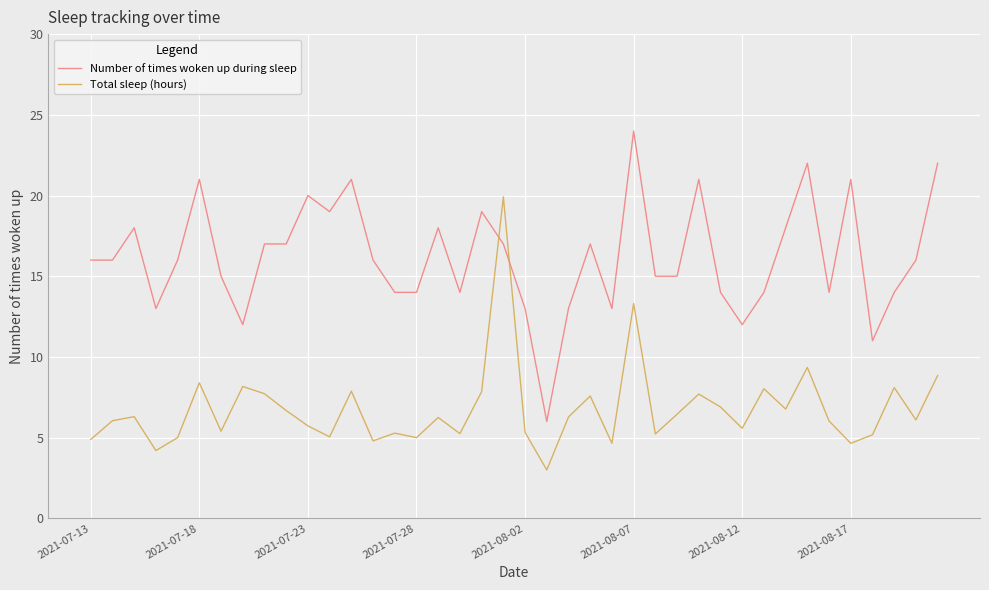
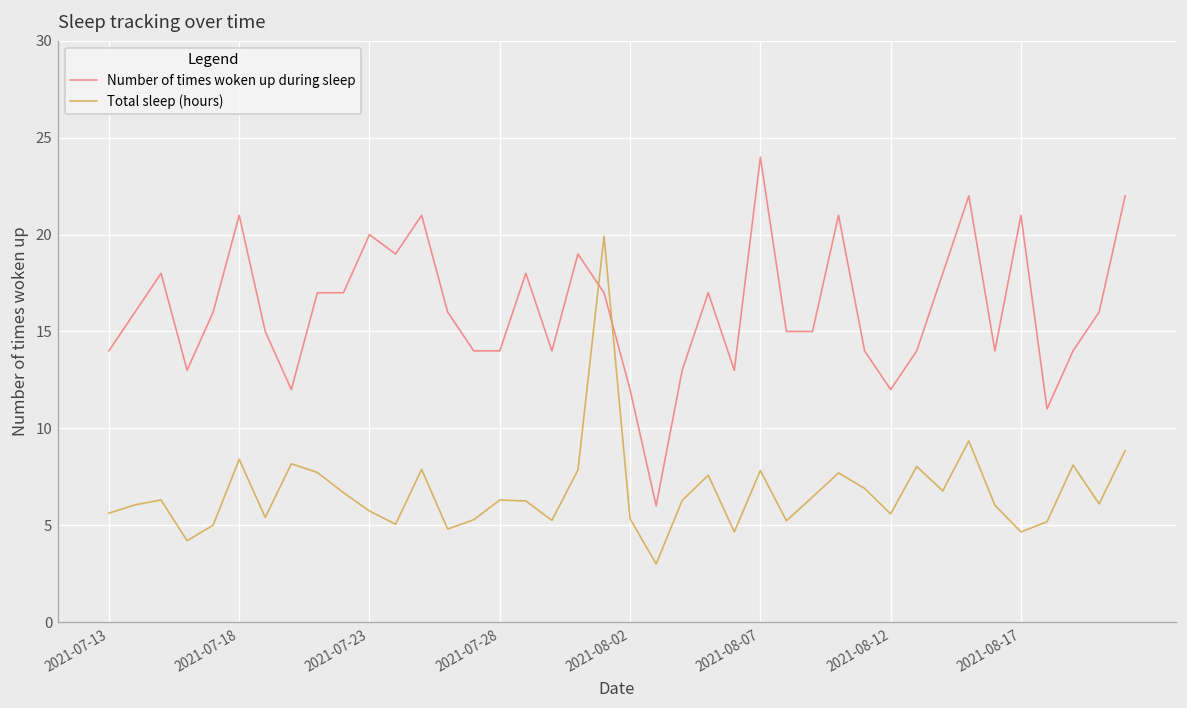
  {
    "Number of times woken up during sleep": {
-     "2021-07-13": 16,
+     "2021-07-13": 14,
      "2021-07-18": 21,
      "2021-07-23": 20,
      "2021-07-28": 14,
-     "2021-08-02": 13,
+     "2021-08-02": 12,
      "2021-08-07": 24,
      "2021-08-12": 12,
      "2021-08-17": 21
    },
    "Total sleep (hours)": {
-     "2021-07-13": 4.9,
+     "2021-07-13": 5.6,
      "2021-07-18": 8.4,
      "2021-07-23": 5.7,
-     "2021-07-28": 5.0,
+     "2021-07-28": 6.3,
      "2021-08-02": 5.3,
-     "2021-08-07": 13.3,
+     "2021-08-07": 7.8,
      "2021-08-12": 5.6,
      "2021-08-17": 4.7
    }
  }
